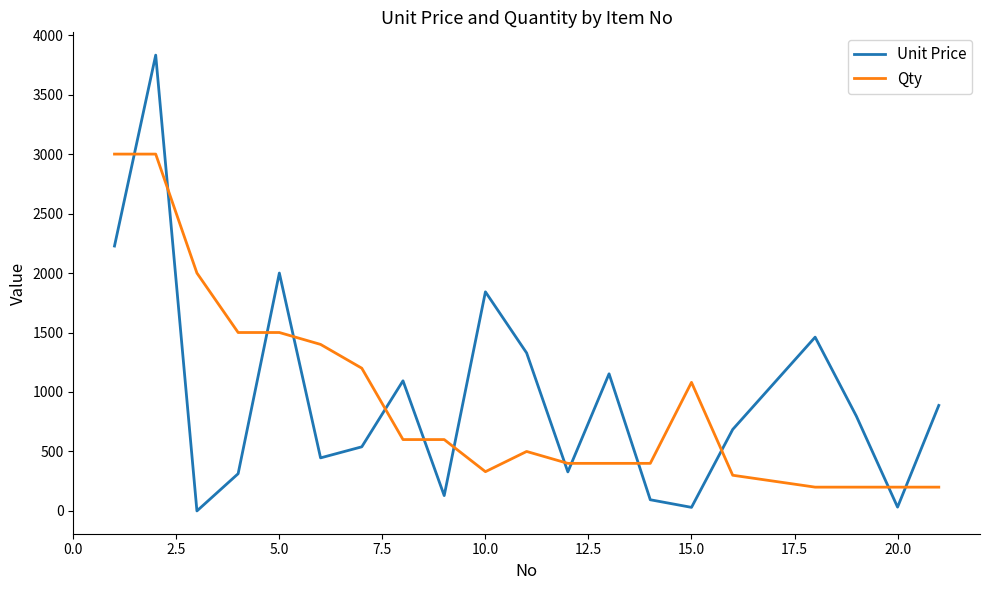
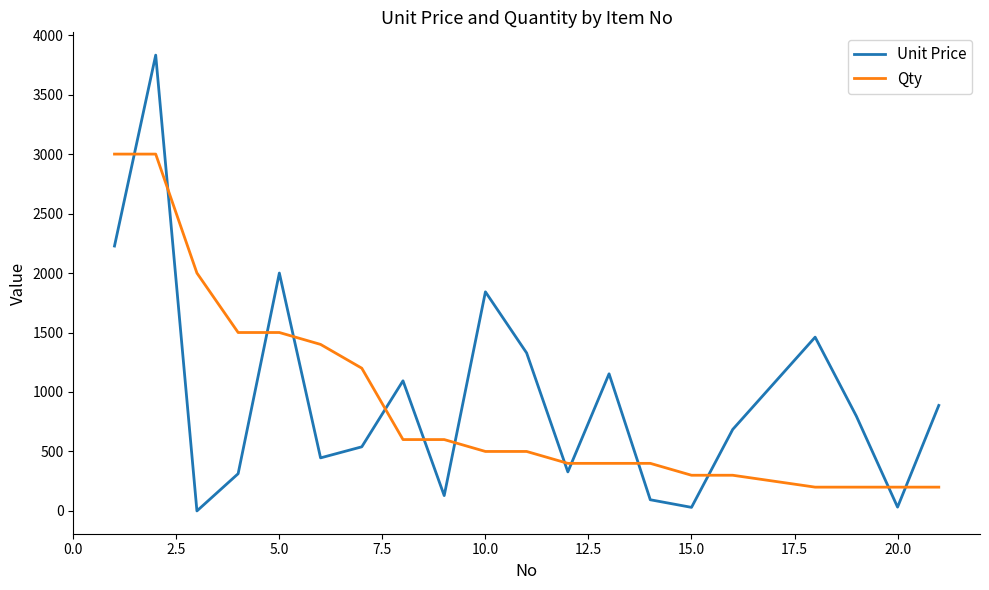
  {
    "Unit Price": {
      "5.0": 2000,
      "10.0": 1840,
      "15.0": 30,
      "20.0": 30
    },
    "Qty": {
      "5.0": 1500,
-     "10.0": 330,
-     "15.0": 1080,
+     "10.0": 500,
+     "15.0": 300,
      "20.0": 200
    }
  }
